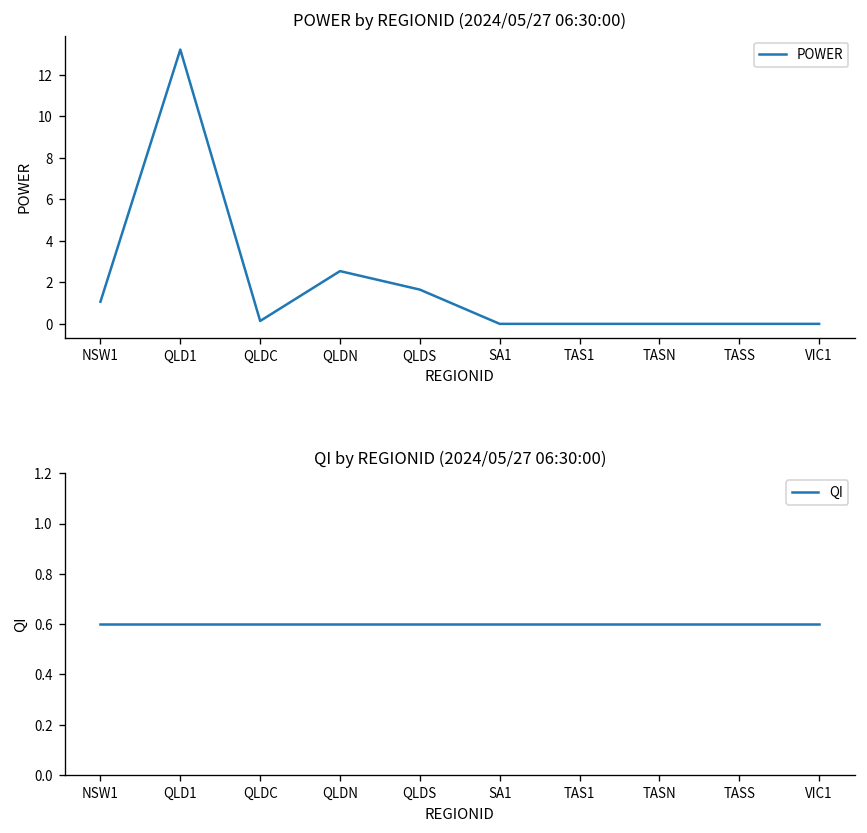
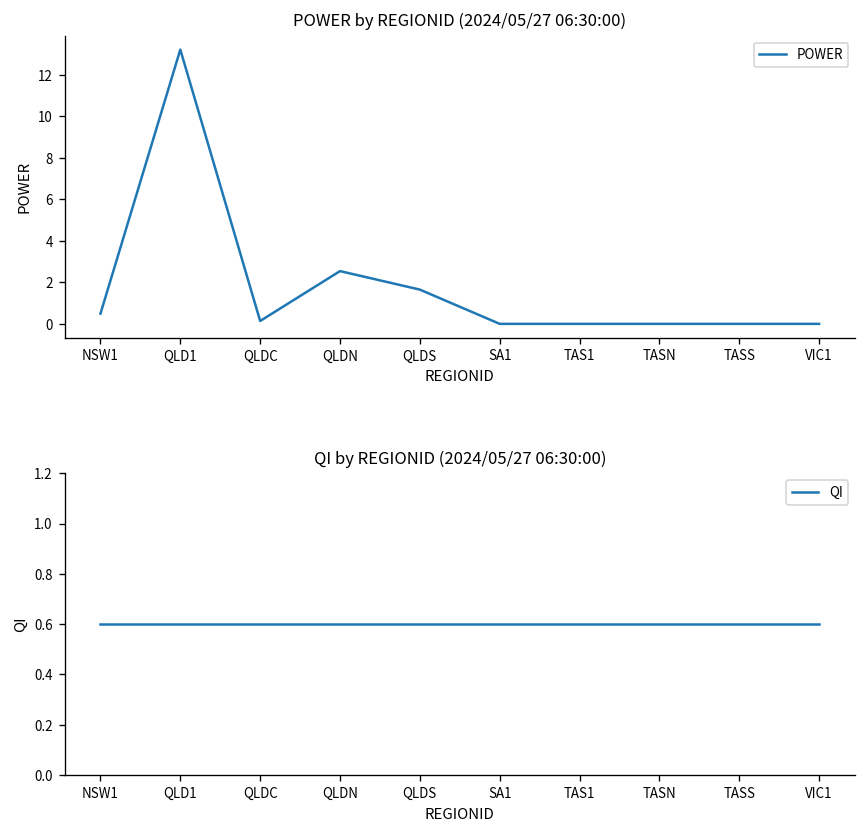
  {
    "POWER by REGIONID (2024/05/27 06:30:00)": {
-     "NSW1": 1.1,
+     "NSW1": 0.5,
      "QLD1": 13.2,
      "QLDC": 0.1,
      "QLDN": 2.5,
      "QLDS": 1.7,
      "SA1": 0.0,
      "TAS1": 0.0,
      "TASN": 0.0,
      "TASS": 0.0,
      "VIC1": 0.0
    },
    "QI by REGIONID (2024/05/27 06:30:00)": {
      "NSW1": 0.60,
      "QLD1": 0.60,
      "QLDC": 0.60,
      "QLDN": 0.60,
      "QLDS": 0.60,
      "SA1": 0.60,
      "TAS1": 0.60,
      "TASN": 0.60,
      "TASS": 0.60,
      "VIC1": 0.60
    }
  }
